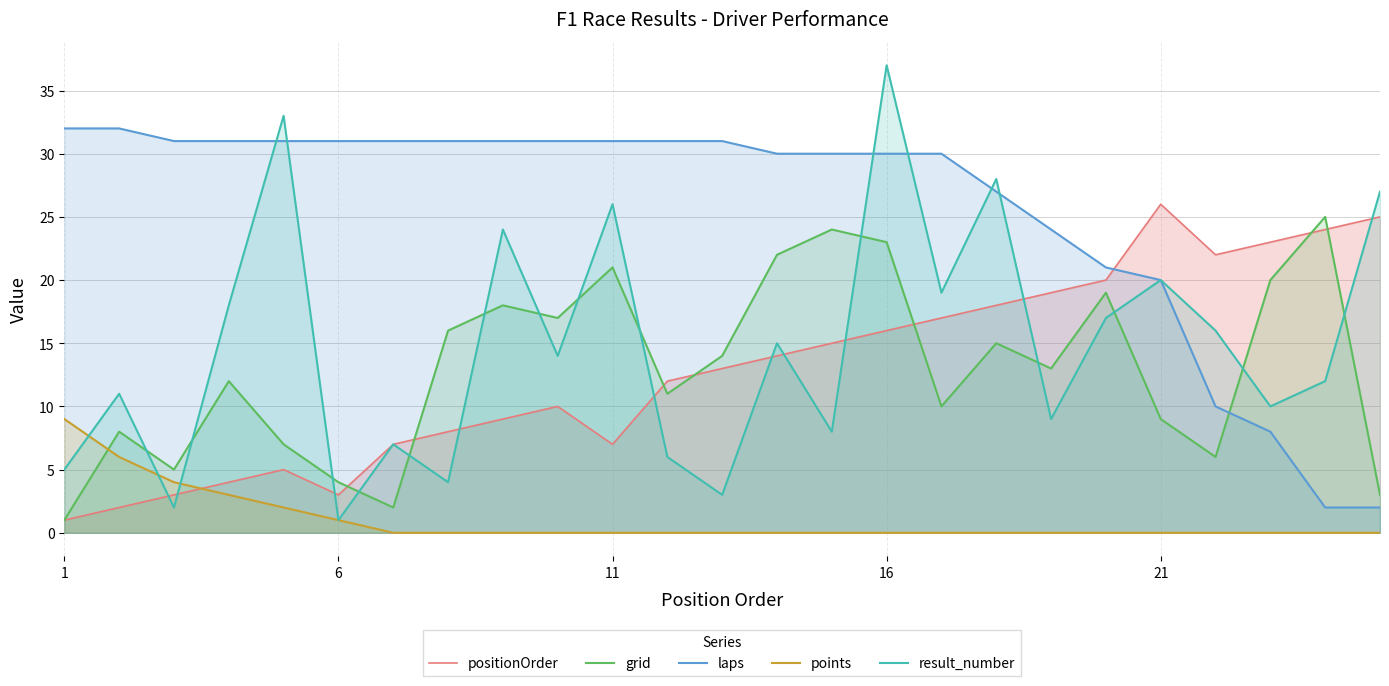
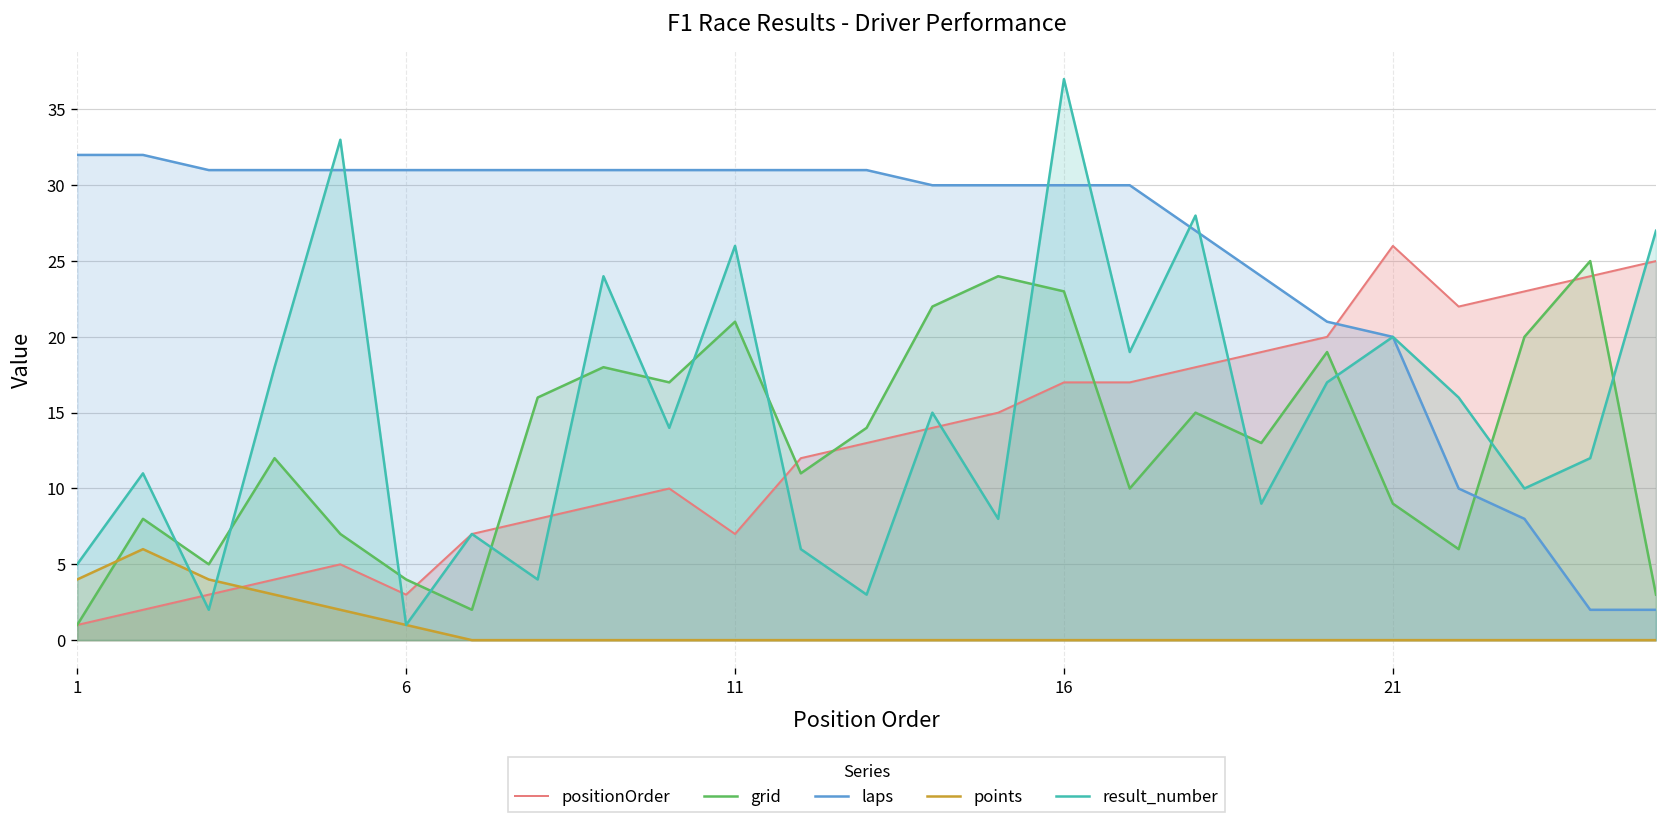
  {
    "positionOrder": {
      "6": 3,
      "11": 7,
-     "16": 16,
+     "16": 17,
      "21": 26
    },
    "grid": {
      "6": 4,
      "11": 21,
      "16": 23,
      "21": 9
    },
    "points": {
-     "1": 9,
+     "1": 4,
      "11": 0,
      "16": 0,
      "21": 0
    }
  }
